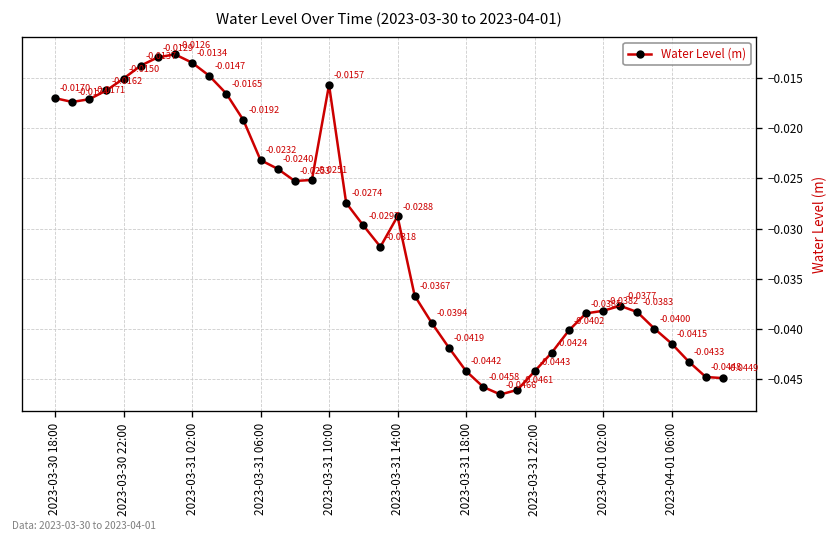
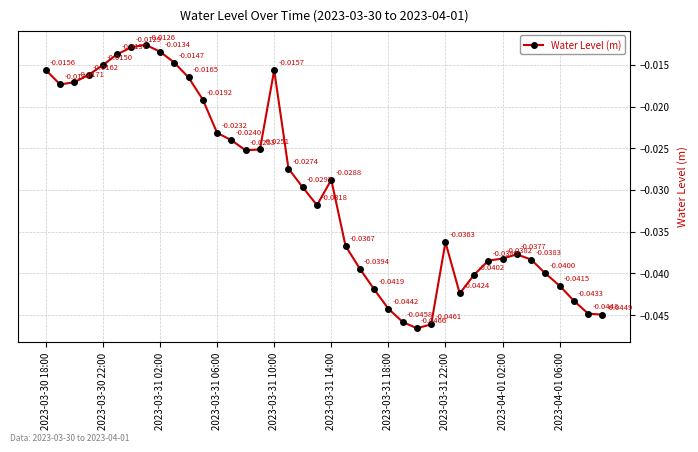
  {
-   "2023-03-30 18:00": -0.0170,
+   "2023-03-30 18:00": -0.0156,
    "2023-03-31 02:00": -0.0134,
    "2023-03-31 06:00": -0.0232,
    "2023-03-31 10:00": -0.0157,
    "2023-03-31 14:00": -0.0288,
    "2023-03-31 18:00": -0.0442,
-   "2023-03-31 22:00": -0.0443,
+   "2023-03-31 22:00": -0.0363,
    "2023-04-01 06:00": -0.0415
  }
